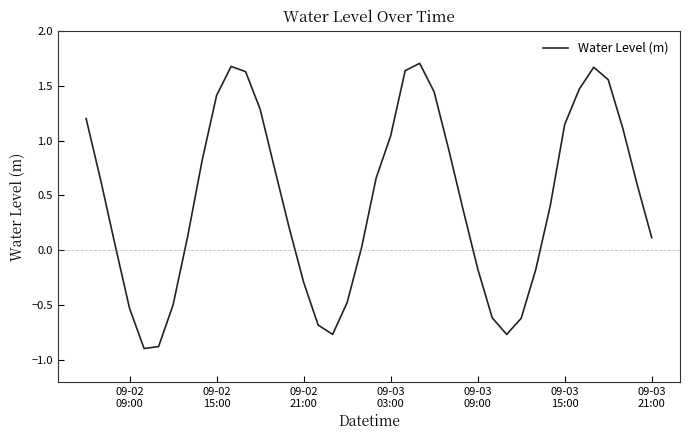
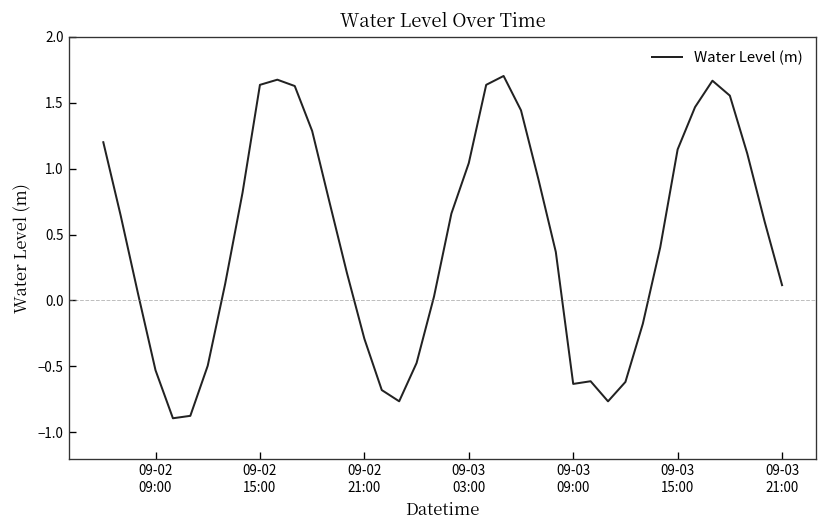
  {
    "09-02 09:00": -0.53,
-   "09-02 15:00": 1.41,
+   "09-02 15:00": 1.64,
    "09-02 21:00": -0.29,
    "09-03 03:00": 1.04,
-   "09-03 09:00": -0.17,
+   "09-03 09:00": -0.63,
    "09-03 15:00": 1.15,
    "09-03 21:00": 0.12
  }
